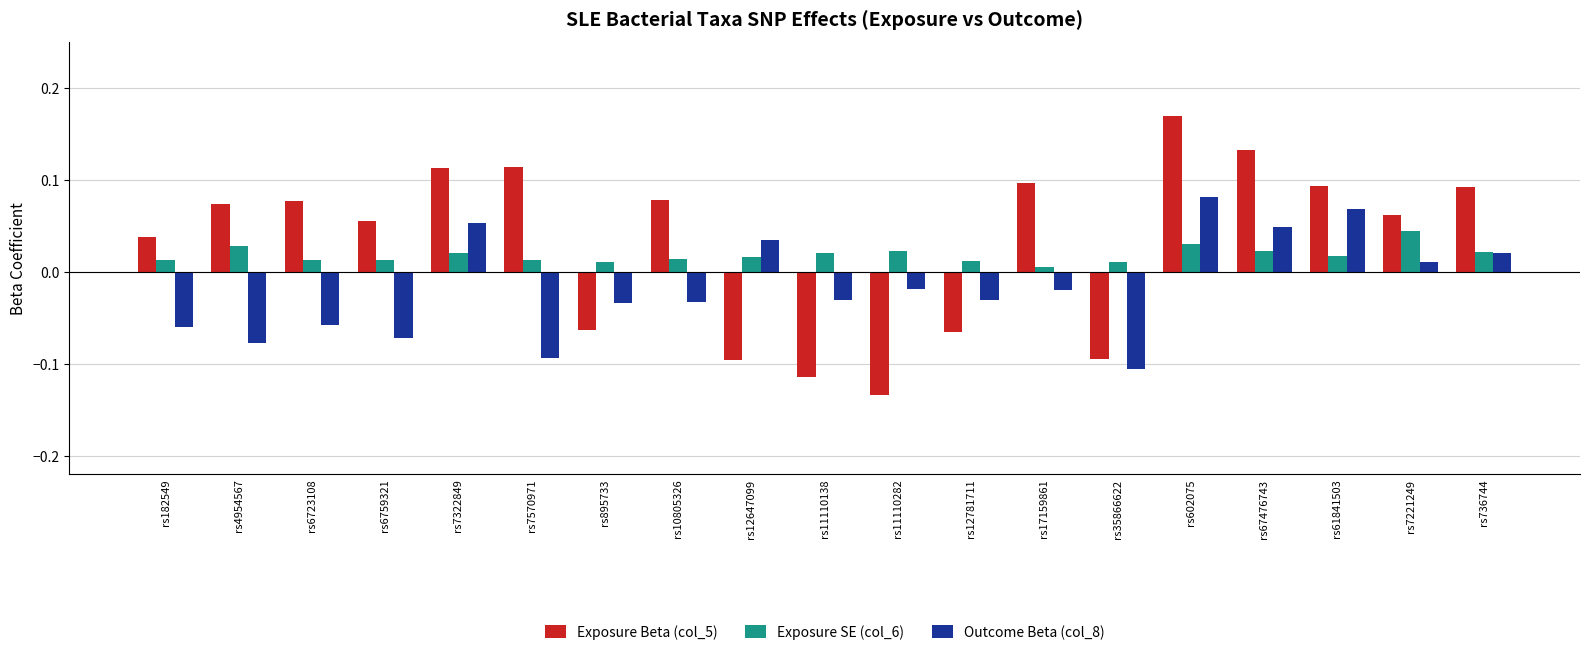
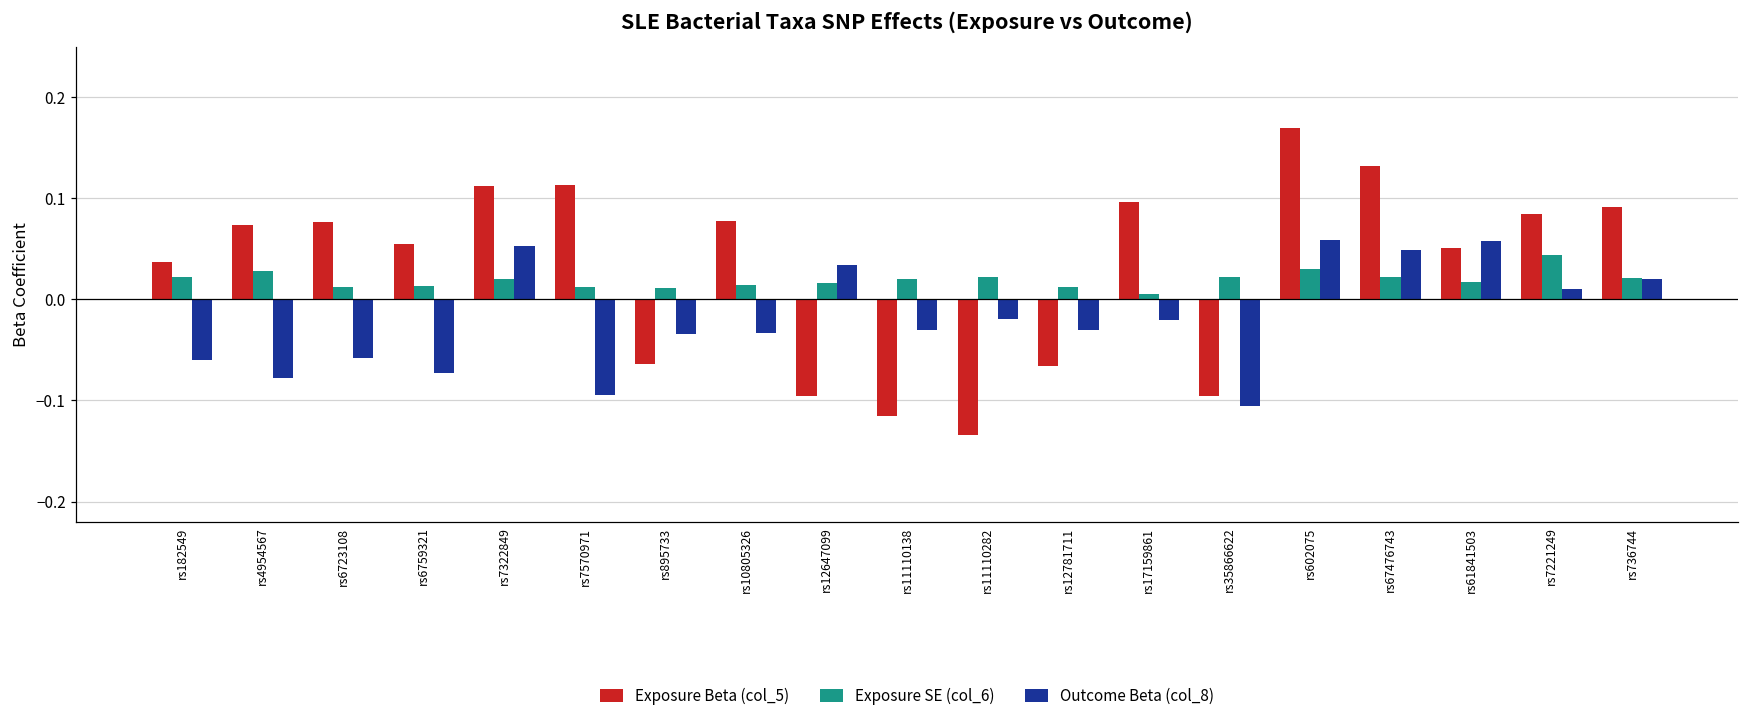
  {
    "Exposure Beta (col_5)": {
      "rs182549": 0.04,
      "rs4954567": 0.07,
      "rs6723108": 0.08,
      "rs6759321": 0.05,
      "rs7322849": 0.11,
      "rs7570971": 0.11,
      "rs895733": -0.06,
      "rs10805326": 0.08,
      "rs12647099": -0.10,
      "rs11110138": -0.12,
      "rs11110282": -0.13,
      "rs12781711": -0.07,
      "rs17159861": 0.10,
      "rs35866622": -0.10,
      "rs602075": 0.17,
      "rs67476743": 0.13,
-     "rs61841503": 0.09,
-     "rs7221249": 0.06,
+     "rs61841503": 0.05,
+     "rs7221249": 0.08,
      "rs736744": 0.09
    },
    "Exposure SE (col_6)": {
-     "rs182549": 0.01,
+     "rs182549": 0.02,
      "rs4954567": 0.03,
      "rs6723108": 0.01,
      "rs6759321": 0.01,
      "rs7322849": 0.02,
      "rs7570971": 0.01,
      "rs895733": 0.01,
      "rs10805326": 0.01,
      "rs12647099": 0.02,
      "rs11110138": 0.02,
      "rs11110282": 0.02,
      "rs12781711": 0.01,
      "rs17159861": 0.01,
-     "rs35866622": 0.01,
+     "rs35866622": 0.02,
      "rs602075": 0.03,
      "rs67476743": 0.02,
      "rs61841503": 0.02,
      "rs7221249": 0.04,
      "rs736744": 0.02
    },
    "Outcome Beta (col_8)": {
      "rs182549": -0.06,
      "rs4954567": -0.08,
      "rs6723108": -0.06,
      "rs6759321": -0.07,
      "rs7322849": 0.05,
      "rs7570971": -0.09,
      "rs895733": -0.03,
      "rs10805326": -0.03,
      "rs12647099": 0.03,
      "rs11110138": -0.03,
      "rs11110282": -0.02,
      "rs12781711": -0.03,
      "rs17159861": -0.02,
      "rs35866622": -0.11,
-     "rs602075": 0.08,
+     "rs602075": 0.06,
      "rs67476743": 0.05,
-     "rs61841503": 0.07,
+     "rs61841503": 0.06,
      "rs7221249": 0.01,
      "rs736744": 0.02
    }
  }
